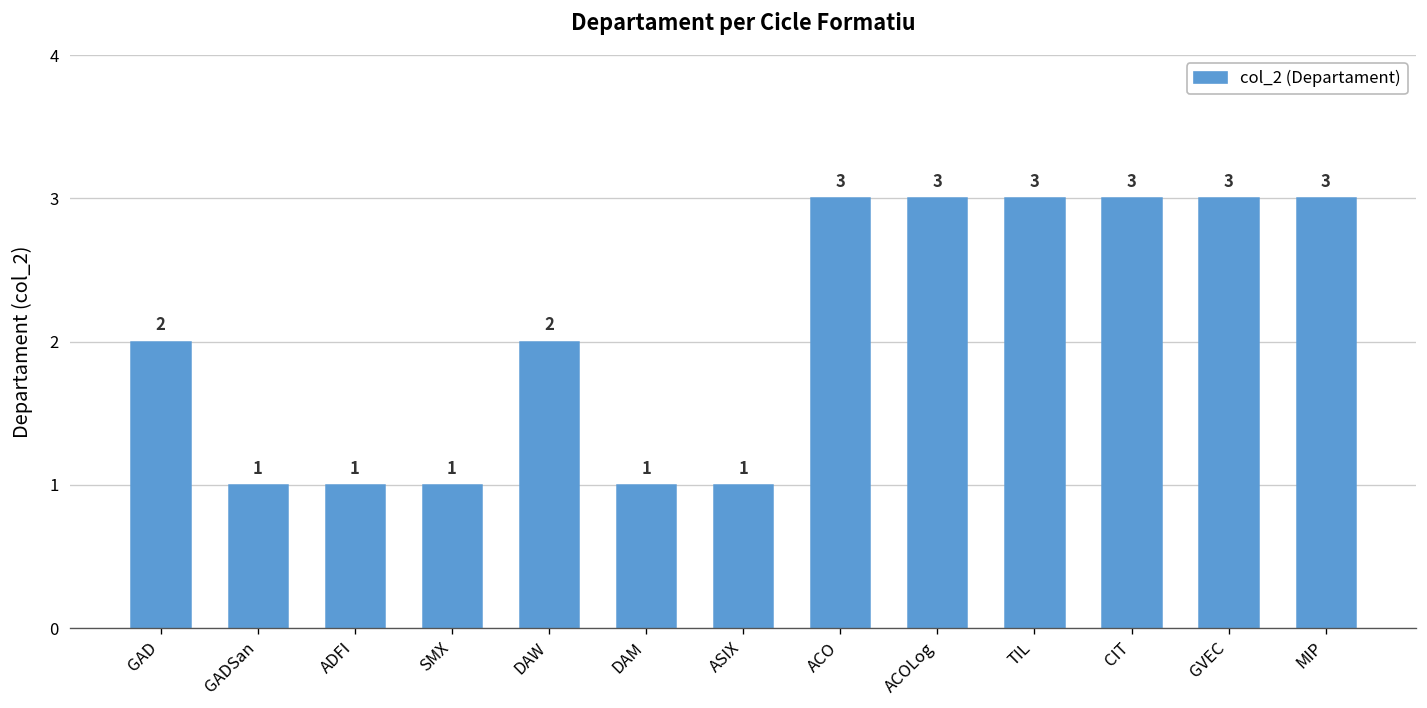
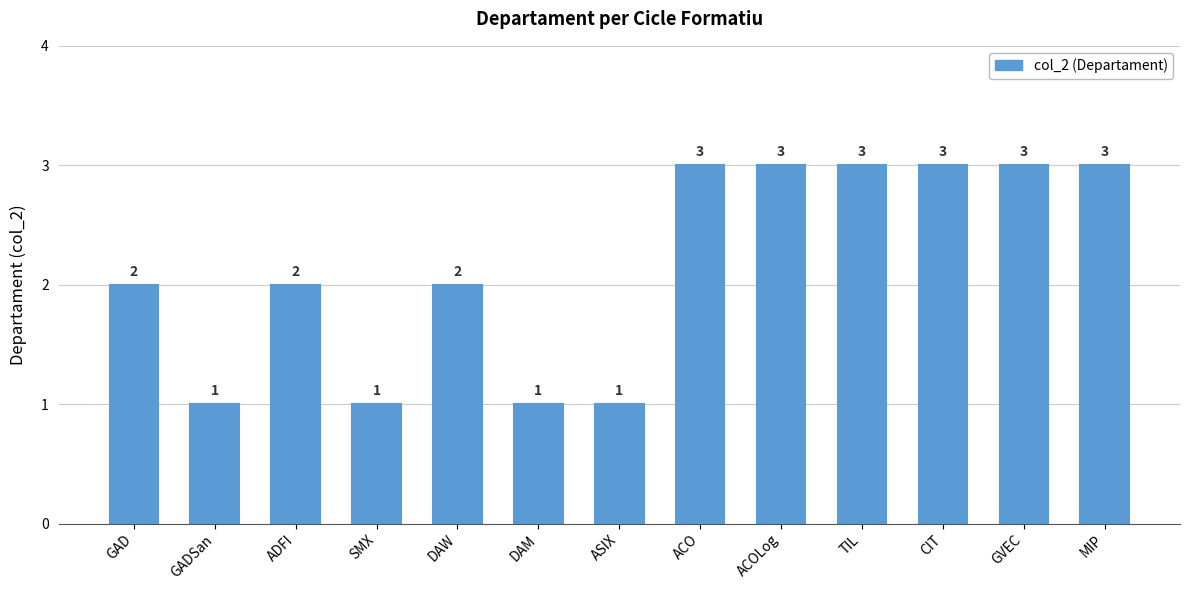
  {
    "GAD": 2,
    "GADSan": 1,
-   "ADFI": 1,
+   "ADFI": 2,
    "SMX": 1,
    "DAW": 2,
    "DAM": 1,
    "ASIX": 1,
    "ACO": 3,
    "ACOLog": 3,
    "TIL": 3,
    "CIT": 3,
    "GVEC": 3,
    "MIP": 3
  }
